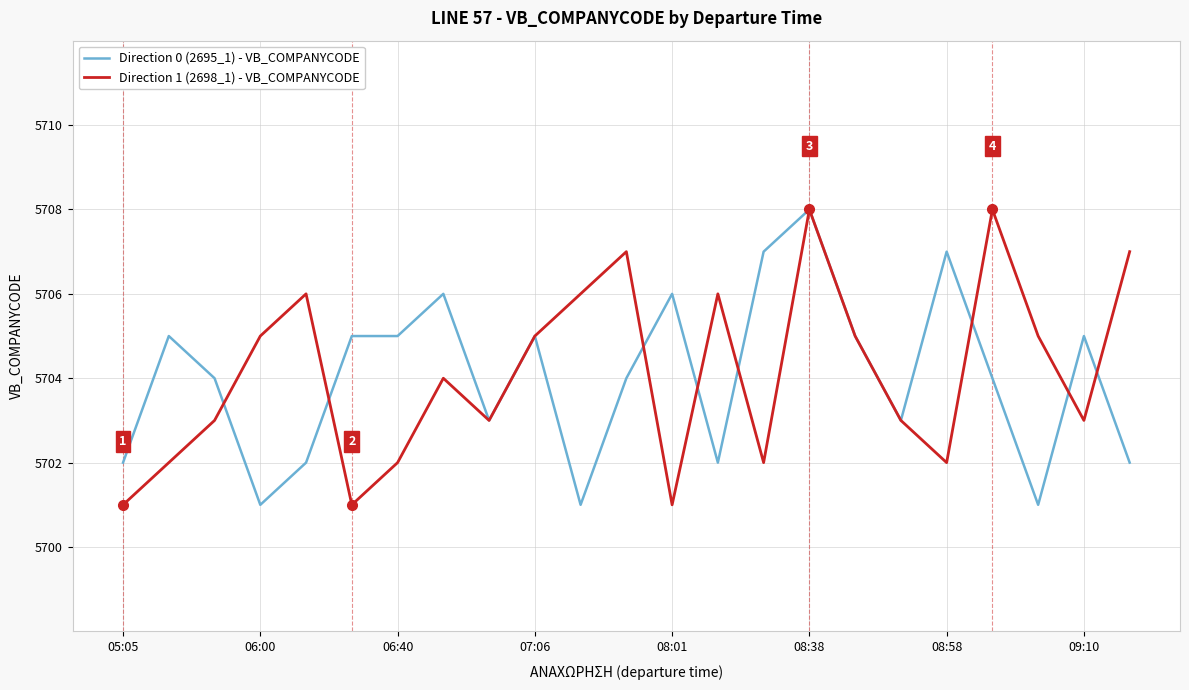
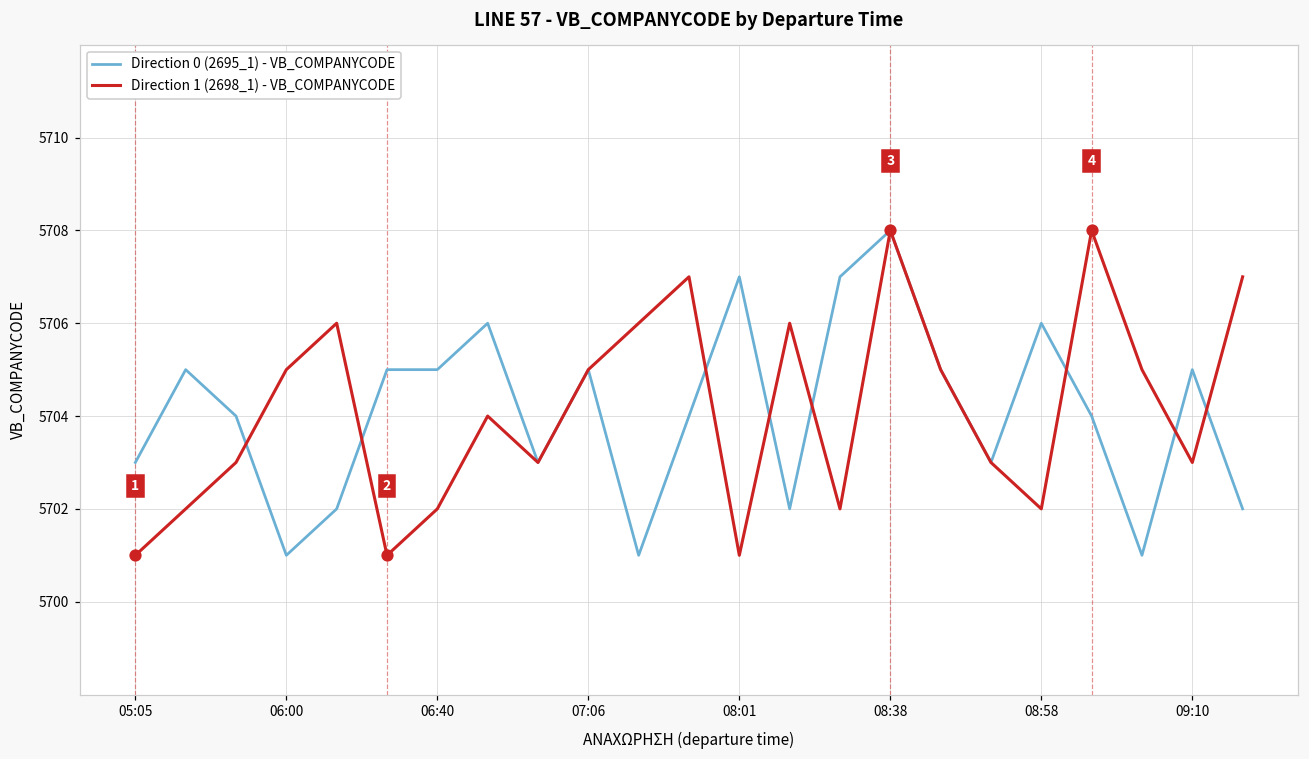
  {
    "Direction 0 (2695_1) - VB_COMPANYCODE": {
-     "05:05": 5702,
+     "05:05": 5703,
      "06:00": 5701,
      "06:40": 5705,
-     "08:01": 5706,
-     "08:58": 5707,
+     "08:01": 5707,
+     "08:58": 5706,
      "09:10": 5705
    }
  }
